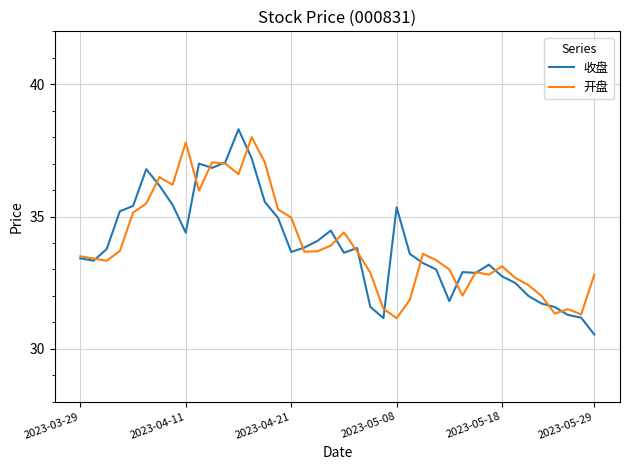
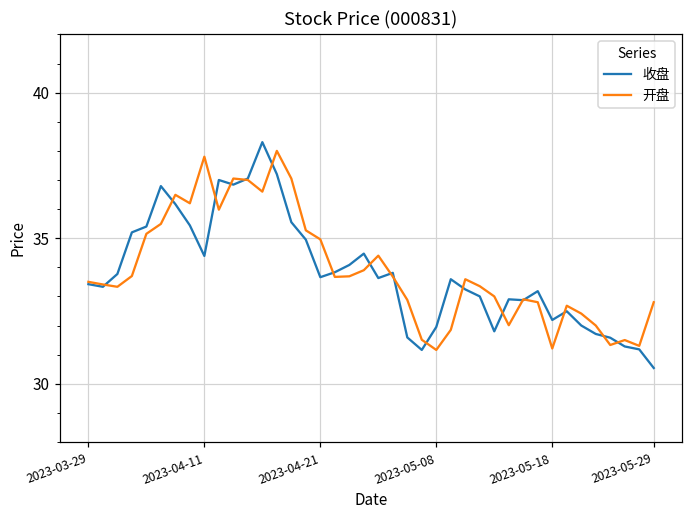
  {
    "收盘": {
      "2023-04-11": 34.4,
      "2023-04-21": 33.7,
-     "2023-05-08": 35.4,
-     "2023-05-18": 32.7,
+     "2023-05-08": 32.0,
+     "2023-05-18": 32.2,
      "2023-05-29": 30.5
    },
    "开盘": {
      "2023-04-11": 37.8,
      "2023-04-21": 35.0,
      "2023-05-08": 31.2,
-     "2023-05-18": 33.1,
+     "2023-05-18": 31.2,
      "2023-05-29": 32.8
    }
  }
